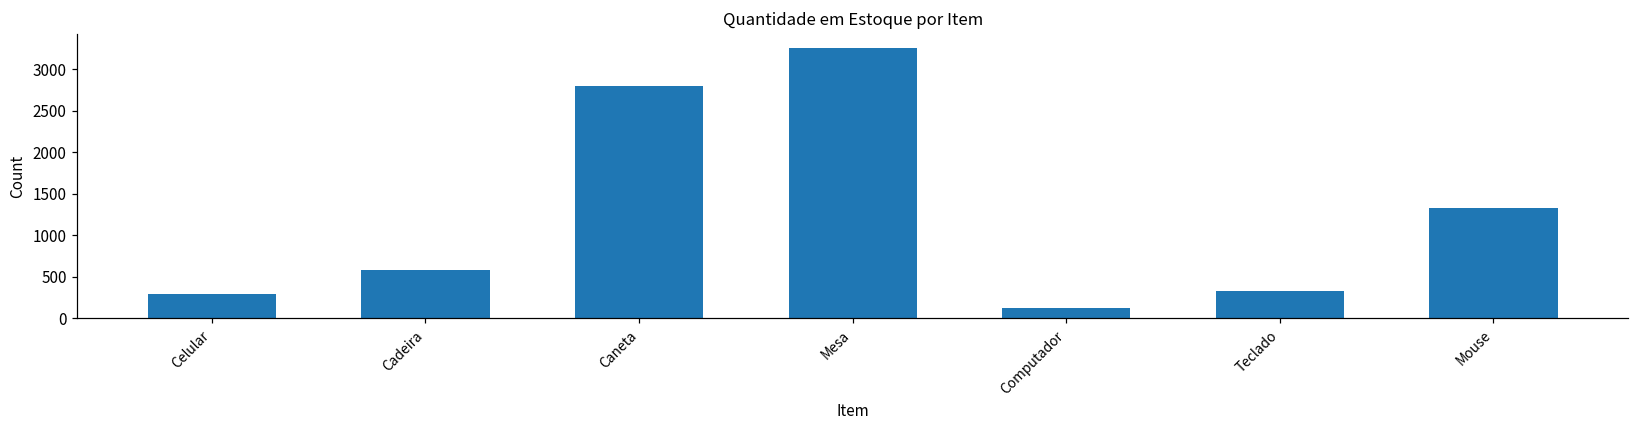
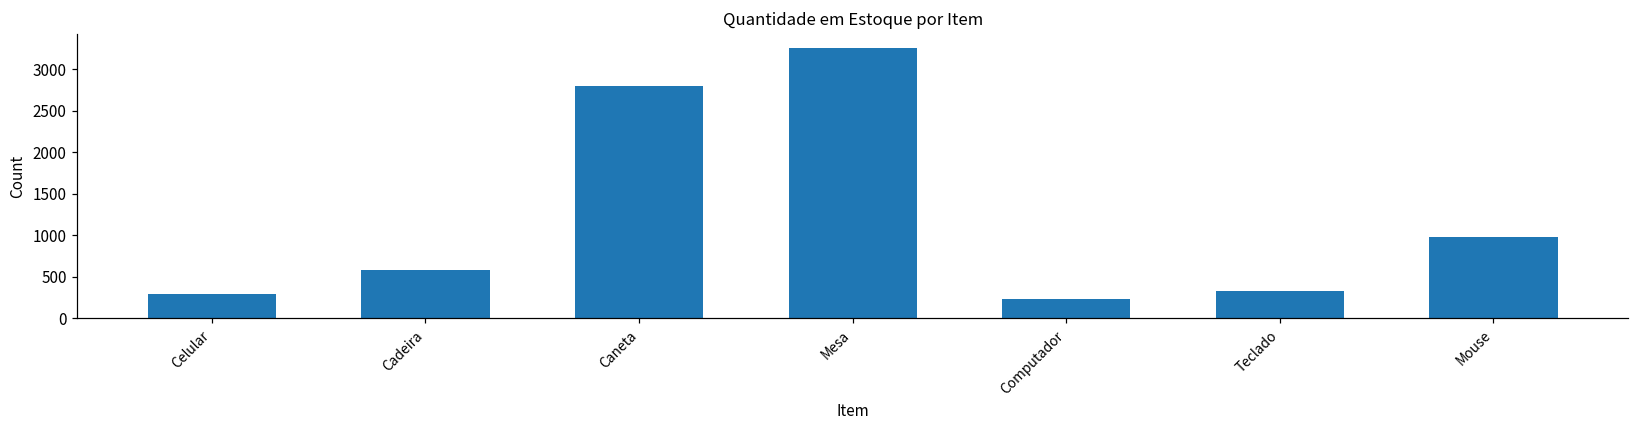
  {
    "Celular": 300,
    "Cadeira": 600,
    "Caneta": 2800,
    "Mesa": 3300,
-   "Computador": 100,
+   "Computador": 200,
    "Teclado": 300,
-   "Mouse": 1300
+   "Mouse": 1000
  }
